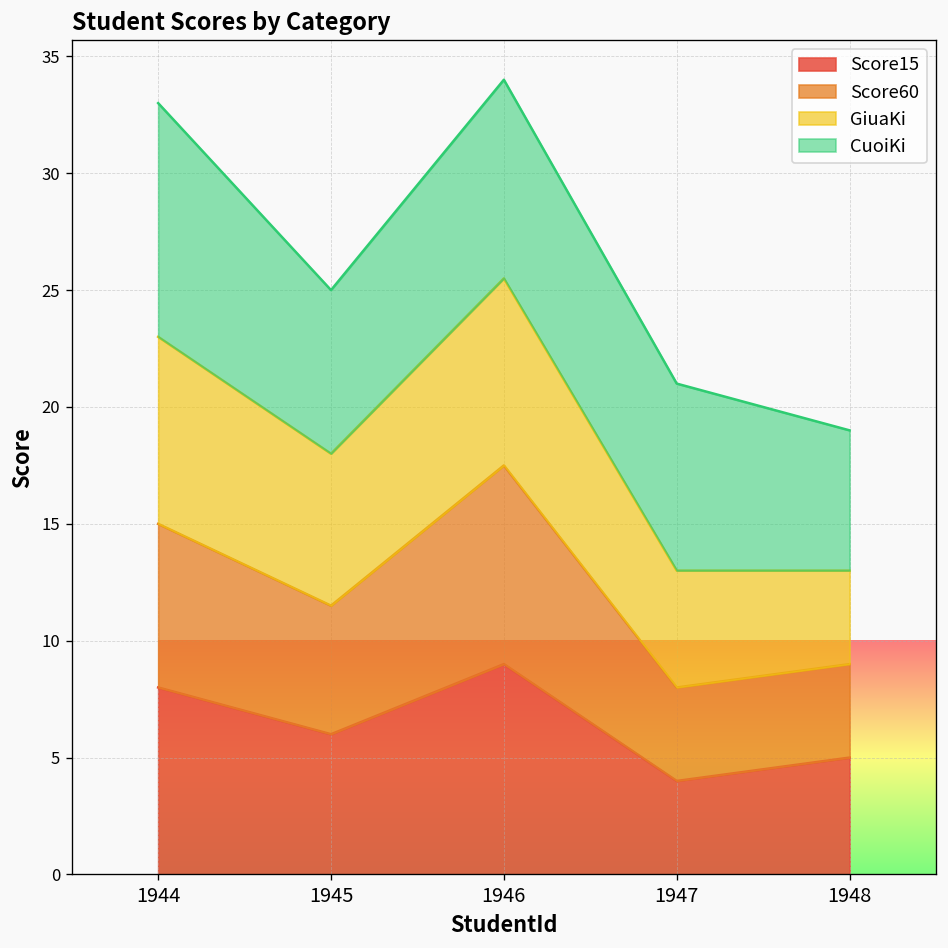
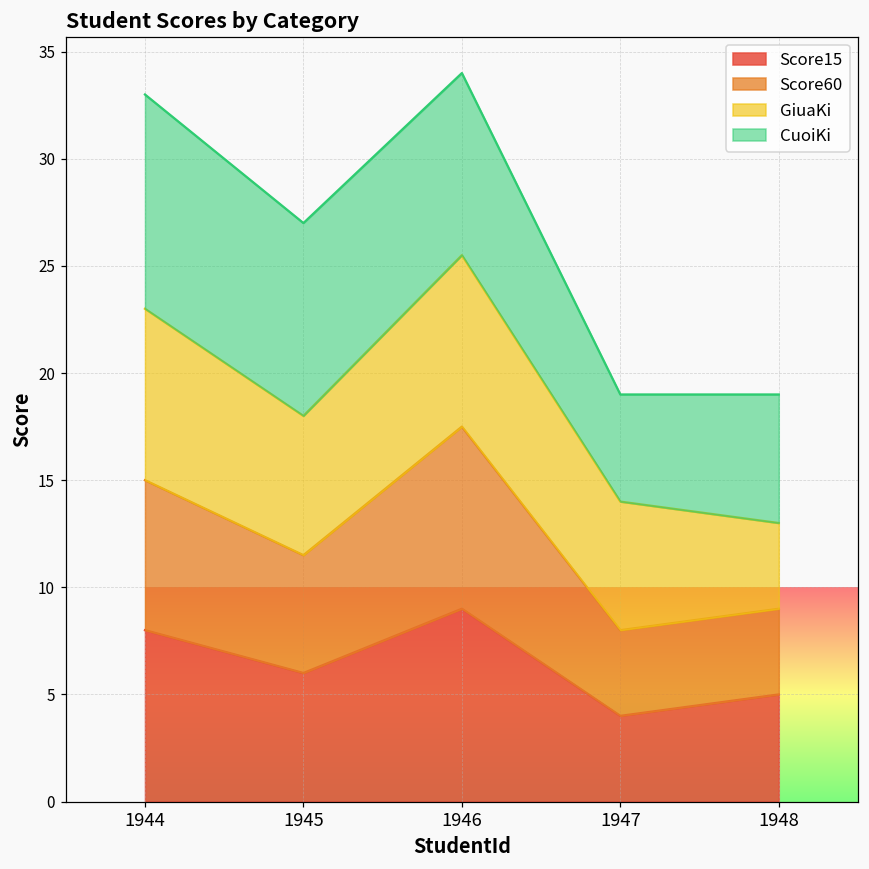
  {
    "GiuaKi": {
      "1944": 8,
      "1945": 6.5,
      "1946": 8,
-     "1947": 5,
+     "1947": 6,
      "1948": 4
    },
    "CuoiKi": {
      "1944": 10,
-     "1945": 7,
+     "1945": 9,
      "1946": 8.5,
-     "1947": 8,
+     "1947": 5,
      "1948": 6
    }
  }
